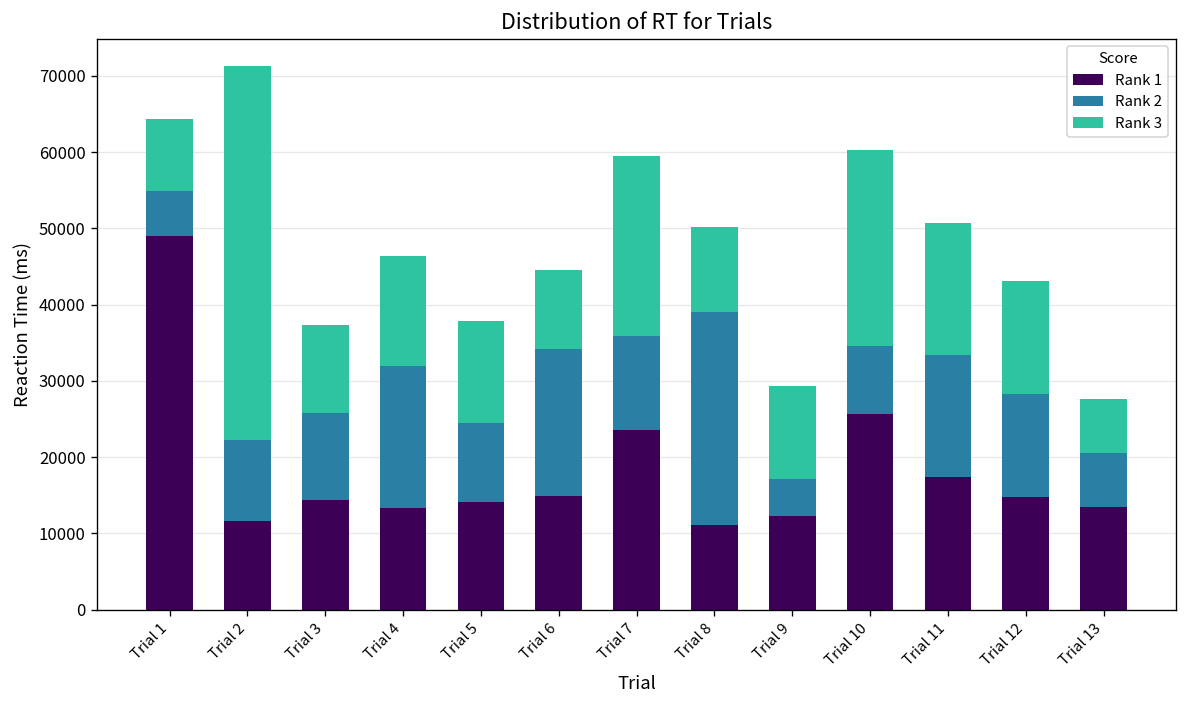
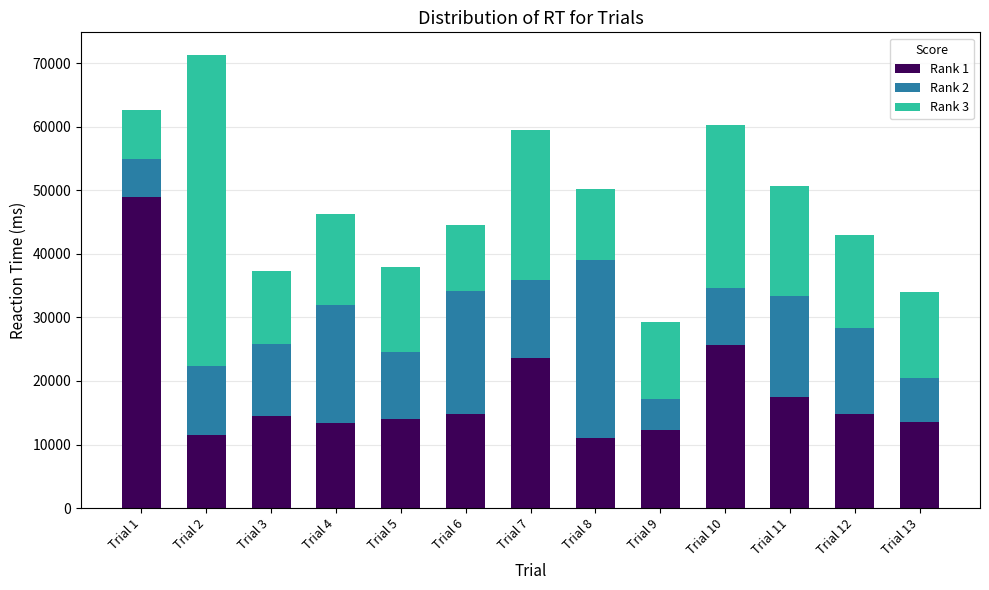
  {
    "Rank 1": {
      "Trial 1": 49000,
      "Trial 2": 12000,
      "Trial 3": 14000,
      "Trial 4": 13000,
      "Trial 5": 14000,
      "Trial 6": 15000,
      "Trial 7": 24000,
      "Trial 8": 11000,
      "Trial 9": 12000,
      "Trial 10": 26000,
      "Trial 11": 17000,
      "Trial 12": 15000,
      "Trial 13": 13000
    },
    "Rank 2": {
      "Trial 1": 6000,
      "Trial 2": 11000,
      "Trial 3": 11000,
      "Trial 4": 19000,
      "Trial 5": 10000,
      "Trial 6": 19000,
      "Trial 7": 12000,
      "Trial 8": 28000,
      "Trial 9": 5000,
      "Trial 10": 9000,
      "Trial 11": 16000,
      "Trial 12": 14000,
      "Trial 13": 7000
    },
    "Rank 3": {
-     "Trial 1": 9000,
+     "Trial 1": 8000,
      "Trial 2": 49000,
      "Trial 3": 12000,
      "Trial 4": 14000,
      "Trial 5": 13000,
      "Trial 6": 10000,
      "Trial 7": 24000,
      "Trial 8": 11000,
      "Trial 9": 12000,
      "Trial 10": 26000,
      "Trial 11": 17000,
      "Trial 12": 15000,
-     "Trial 13": 7000
+     "Trial 13": 13000
    }
  }
